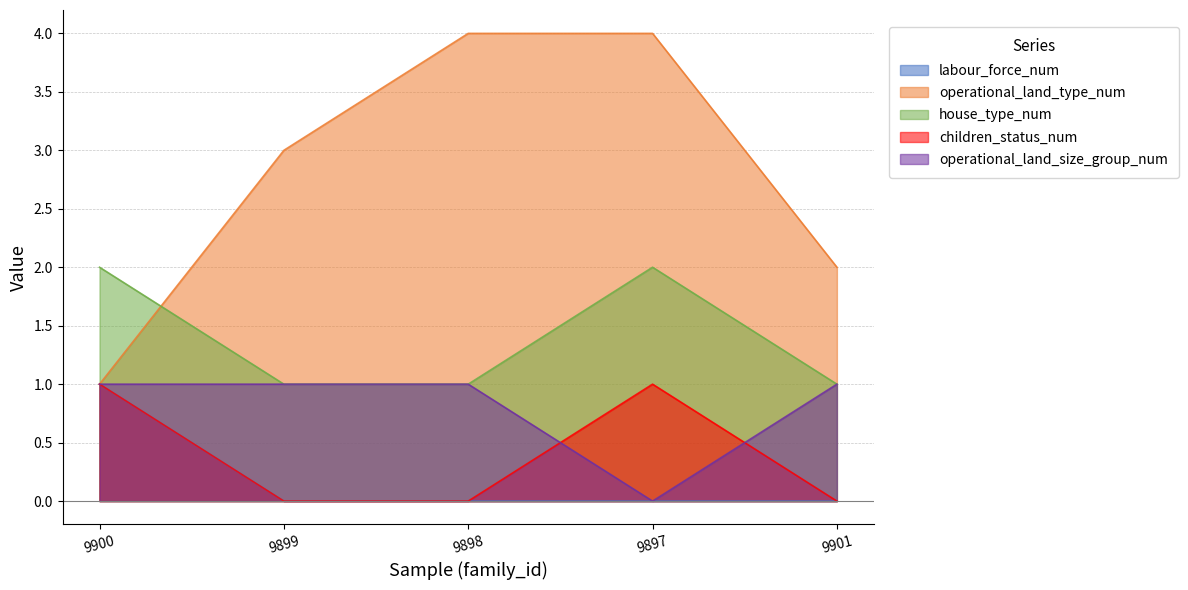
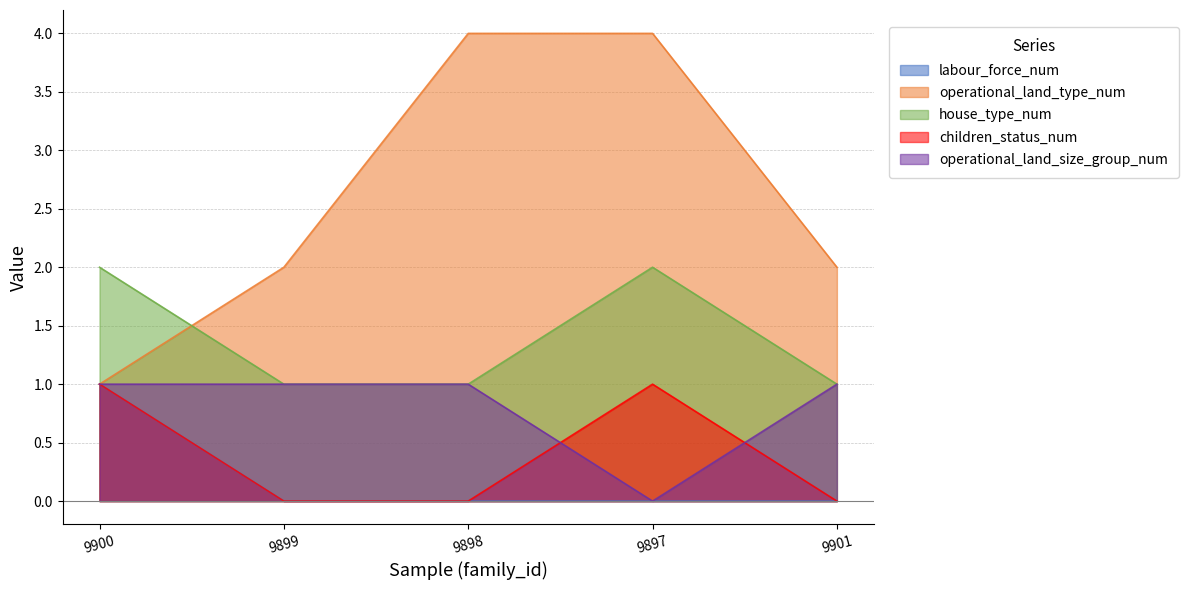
  {
    "operational_land_type_num": {
-     "9899": 3,
+     "9899": 2,
      "9898": 4,
      "9897": 4,
      "9901": 2
    },
    "house_type_num": {
      "9900": 2,
      "9897": 2
    },
    "children_status_num": {
      "9897": 1
    }
  }
